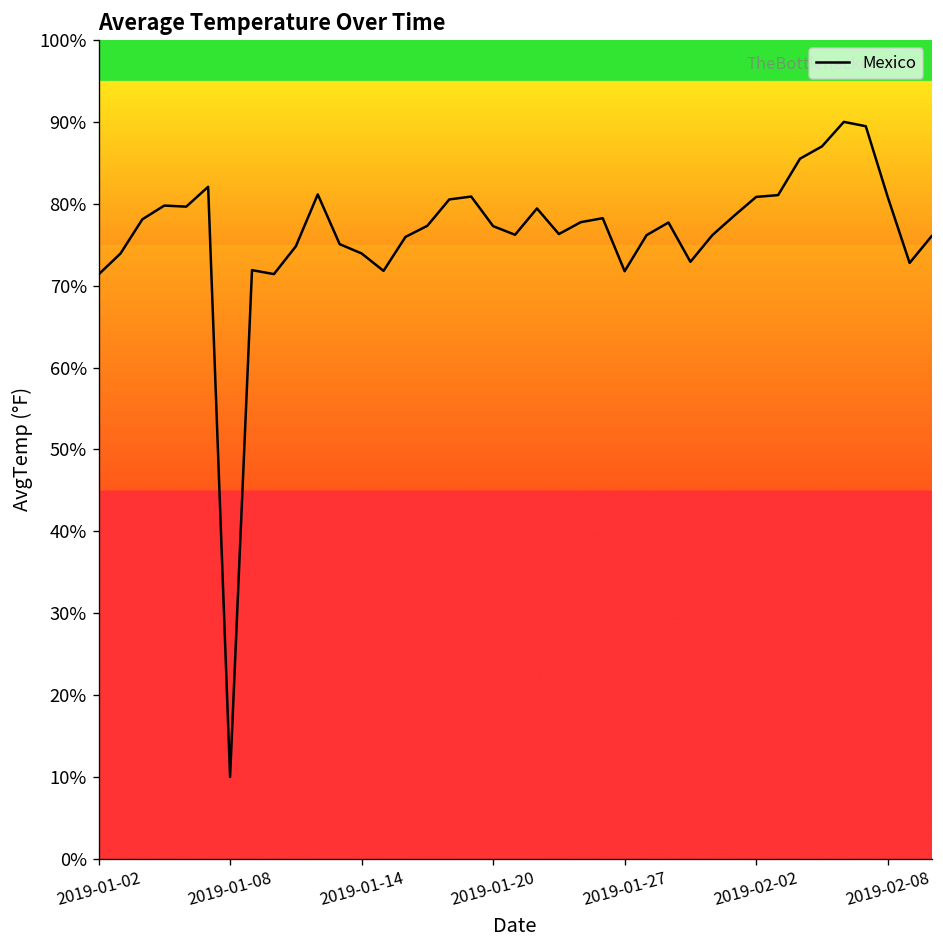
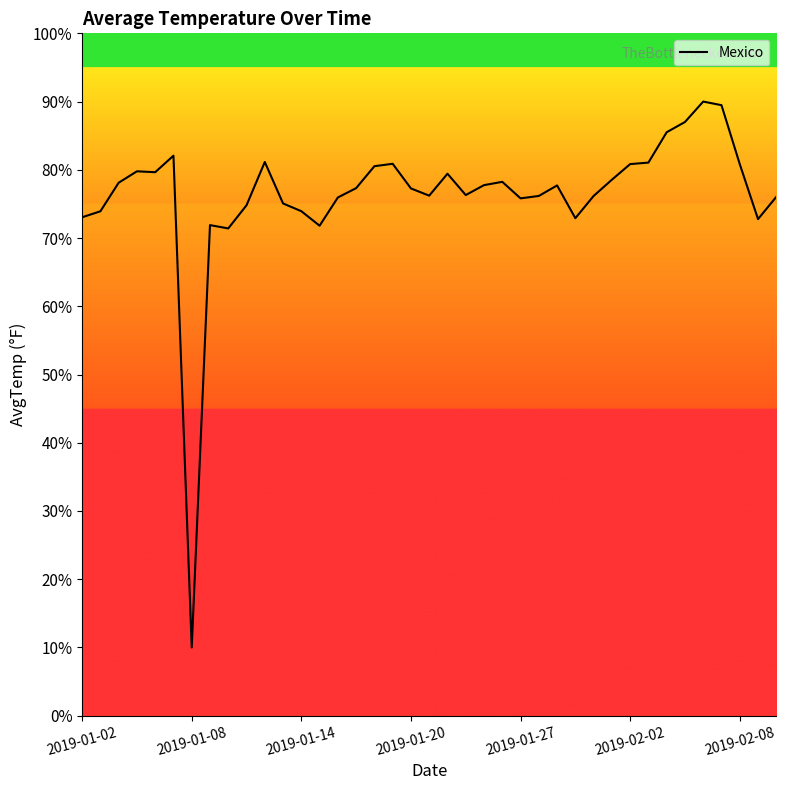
  {
-   "2019-01-02": "71%",
+   "2019-01-02": "73%",
    "2019-01-08": "10%",
    "2019-01-14": "74%",
    "2019-01-20": "77%",
-   "2019-01-27": "72%",
+   "2019-01-27": "76%",
    "2019-02-02": "81%",
    "2019-02-08": "81%"
  }
